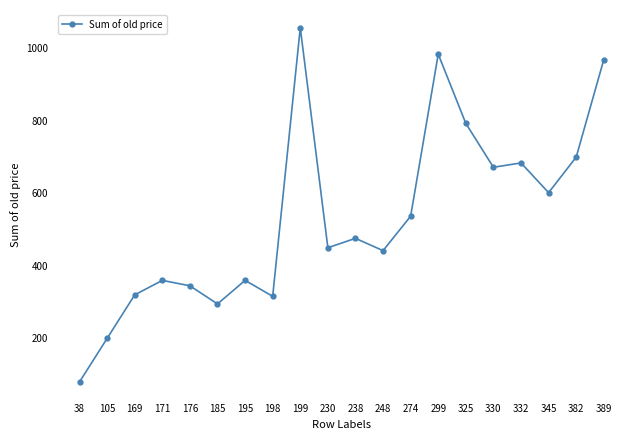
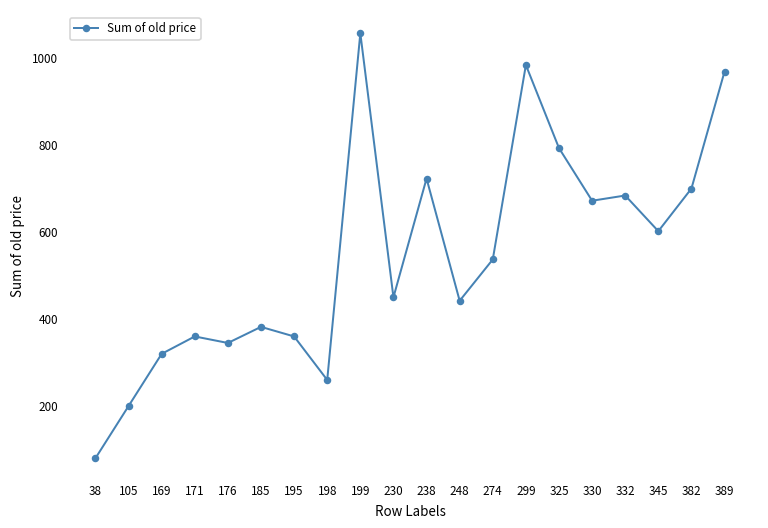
  {
    "38": 80,
    "105": 200,
    "169": 320,
    "171": 360,
    "176": 350,
-   "185": 300,
+   "185": 380,
    "195": 360,
-   "198": 320,
+   "198": 260,
    "199": 1060,
    "230": 450,
-   "238": 480,
+   "238": 720,
    "248": 440,
    "274": 540,
    "299": 980,
    "325": 790,
    "330": 670,
    "332": 680,
    "345": 600,
    "382": 700,
    "389": 970
  }
